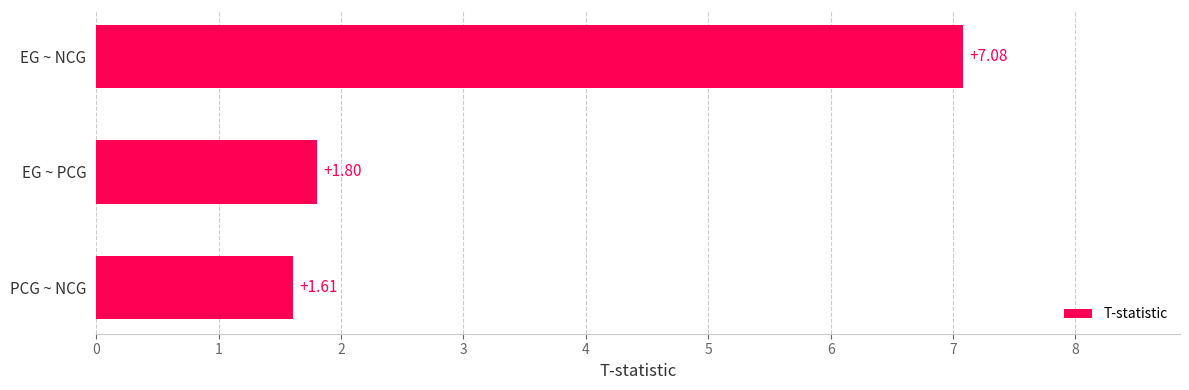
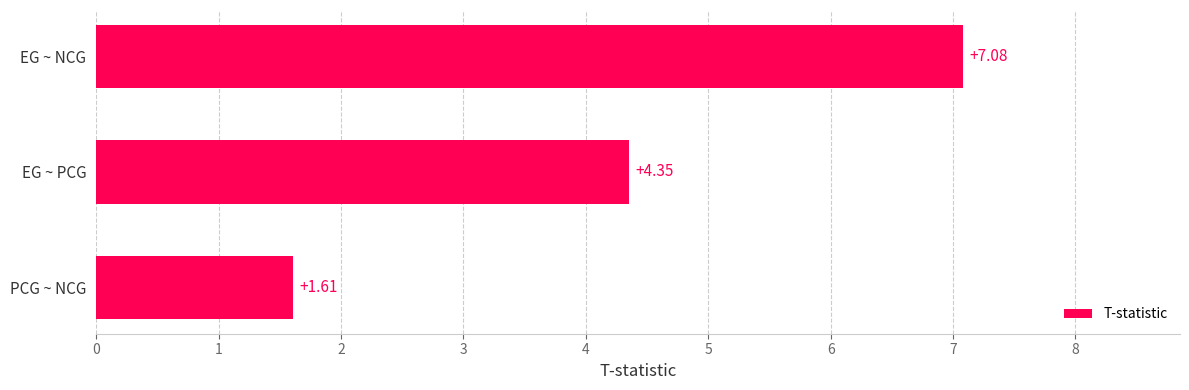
  {
    "EG ~ NCG": "+7.08",
-   "EG ~ PCG": "+1.80",
+   "EG ~ PCG": "+4.35",
    "PCG ~ NCG": "+1.61"
  }
